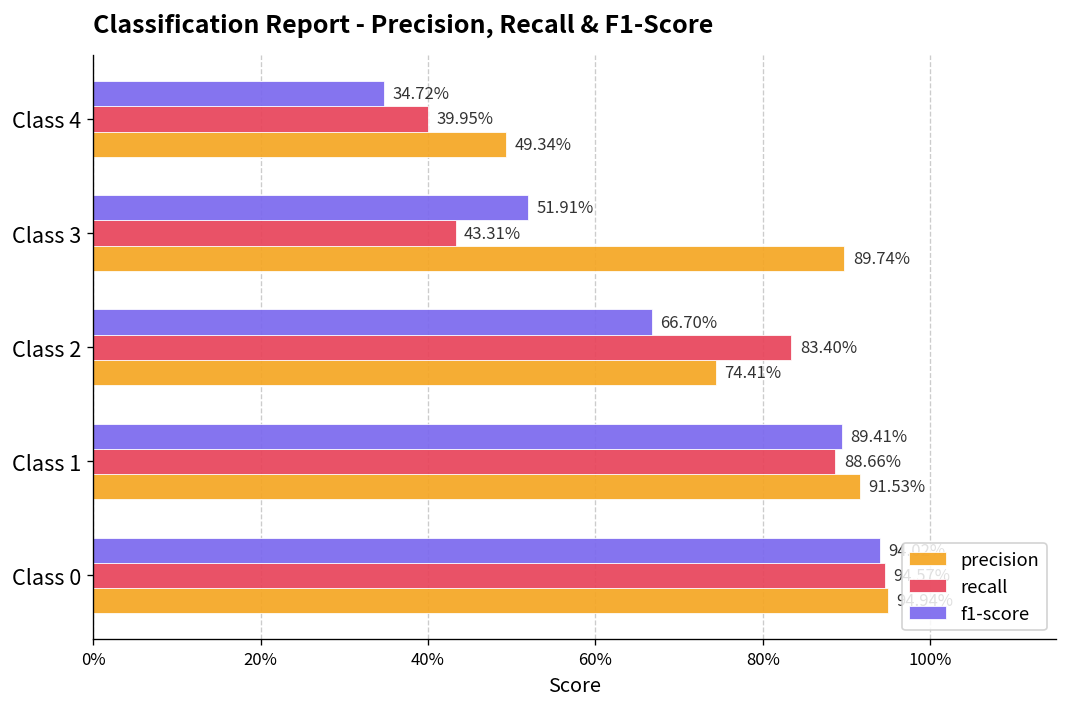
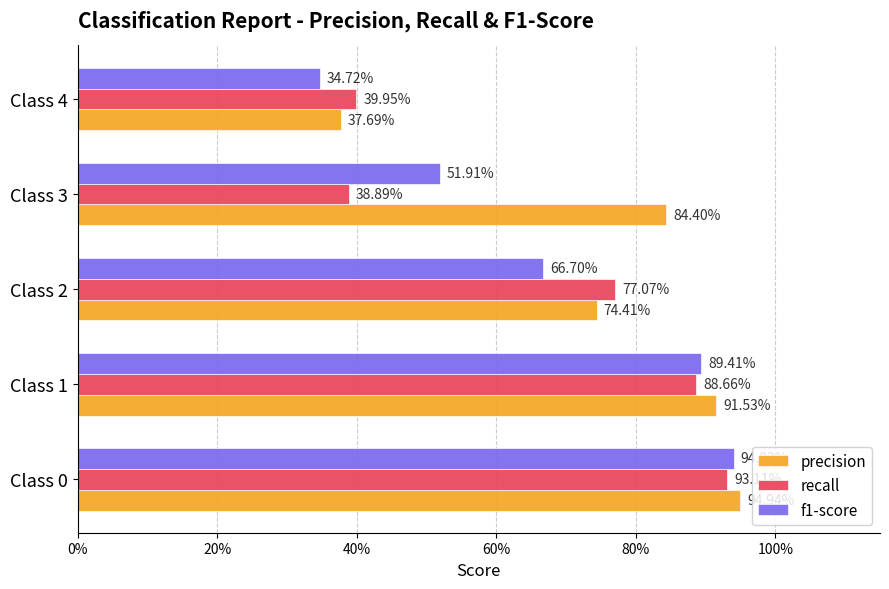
  {
    "precision": {
-     "Class 4": "49.34%",
-     "Class 3": "89.74%",
+     "Class 4": "37.69%",
+     "Class 3": "84.40%",
      "Class 2": "74.41%",
      "Class 1": "91.53%"
    },
    "recall": {
      "Class 4": "39.95%",
-     "Class 3": "43.31%",
-     "Class 2": "83.40%",
+     "Class 3": "38.89%",
+     "Class 2": "77.07%",
      "Class 1": "88.66%",
-     "Class 0": "95%"
+     "Class 0": "93%"
    },
    "f1-score": {
      "Class 4": "34.72%",
      "Class 3": "51.91%",
      "Class 2": "66.70%",
      "Class 1": "89.41%"
    }
  }
